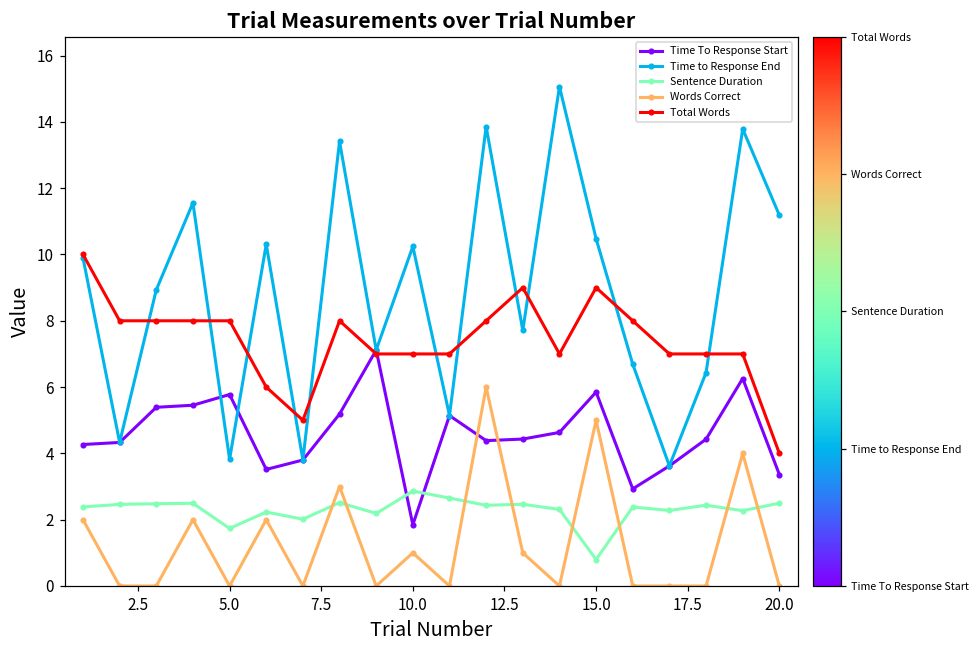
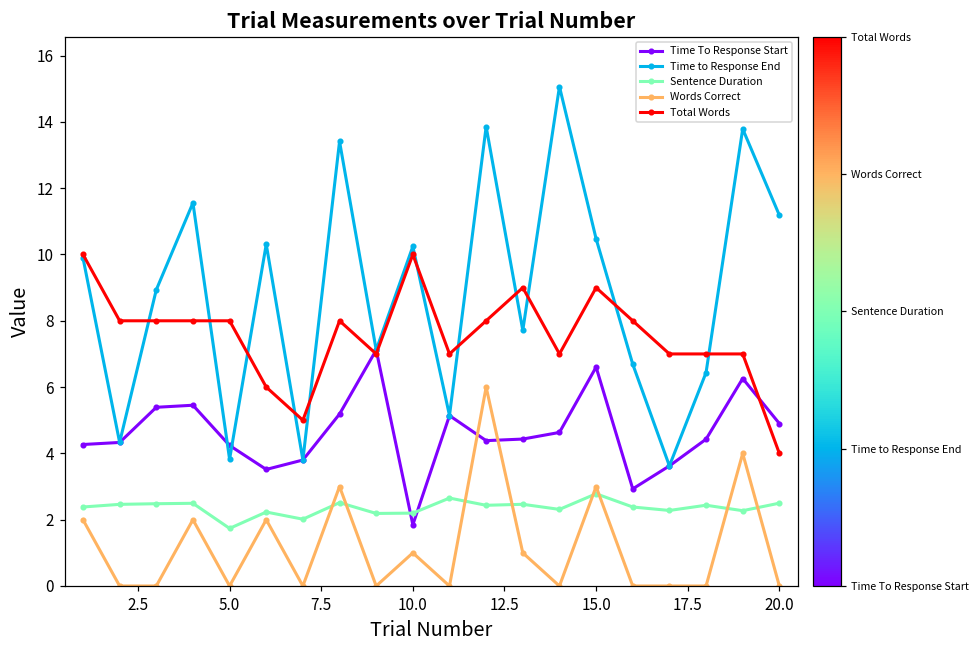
  {
    "Time To Response Start": {
-     "5.0": 5.8,
+     "5.0": 4.2,
      "10.0": 1.8,
-     "15.0": 5.9,
-     "20.0": 3.4
+     "15.0": 6.6,
+     "20.0": 4.9
    },
    "Time to Response End": {
      "5.0": 3.8,
      "10.0": 10.2,
      "15.0": 10.5,
      "20.0": 11.2
    },
    "Sentence Duration": {
      "5.0": 1.7,
-     "10.0": 2.9,
-     "15.0": 0.8,
+     "10.0": 2.2,
+     "15.0": 2.8,
      "20.0": 2.5
    },
    "Words Correct": {
      "5.0": 0,
      "10.0": 1,
-     "15.0": 5,
+     "15.0": 3,
      "20.0": 0
    },
    "Total Words": {
      "5.0": 8,
-     "10.0": 7,
+     "10.0": 10,
      "15.0": 9,
      "20.0": 4
    }
  }
